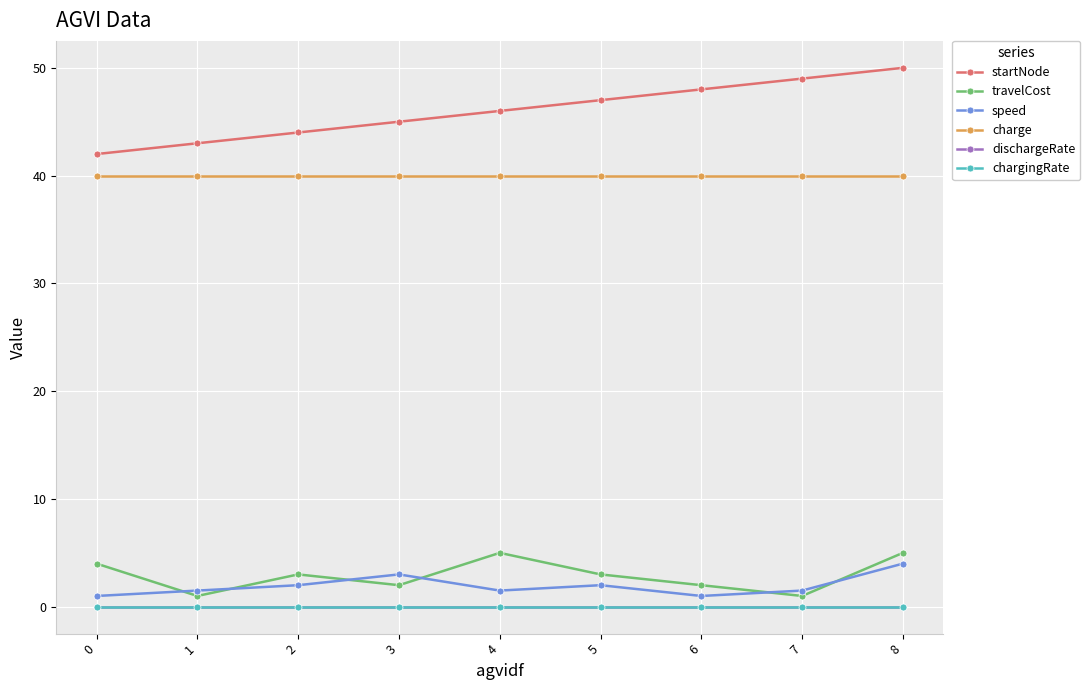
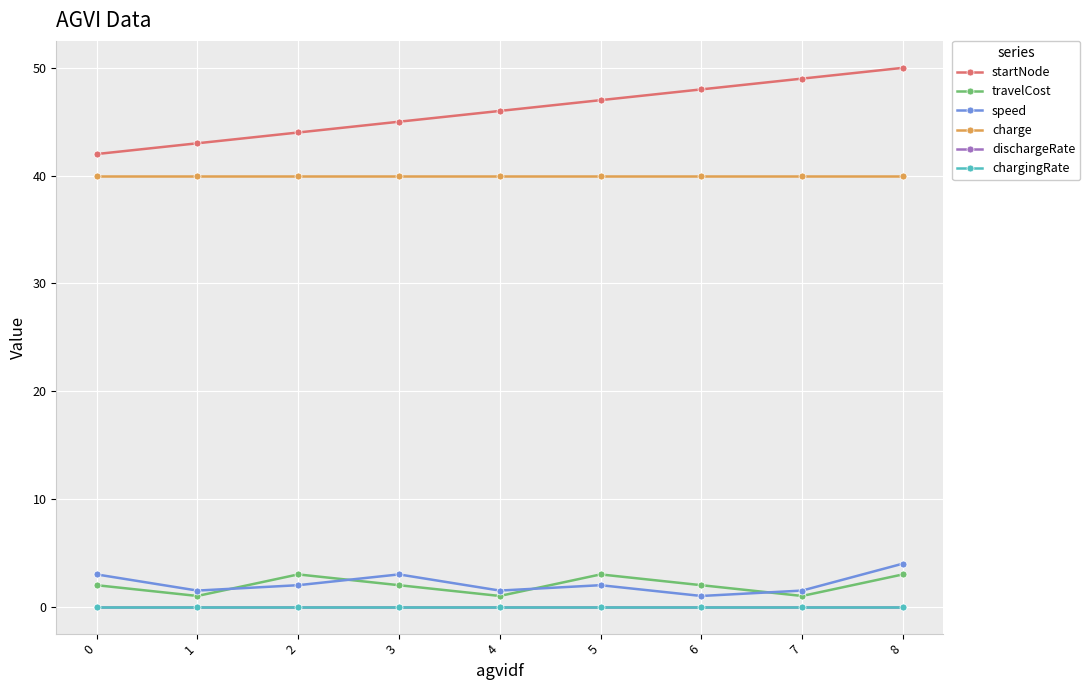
  {
    "travelCost": {
-     "0": 4,
+     "0": 2,
      "1": 1,
      "2": 3,
      "3": 2,
-     "4": 5,
+     "4": 1,
      "5": 3,
      "6": 2,
      "7": 1,
-     "8": 5
+     "8": 3
    },
    "speed": {
-     "0": 1,
+     "0": 3,
      "1": 1.5,
      "2": 2,
      "3": 3,
      "4": 1.5,
      "5": 2,
      "6": 1,
      "7": 1.5,
      "8": 4
    }
  }
